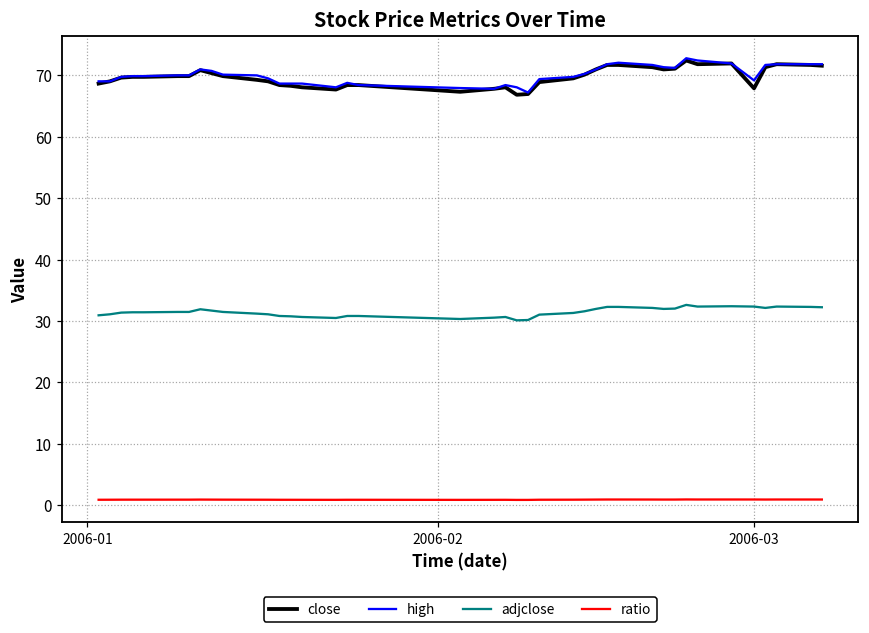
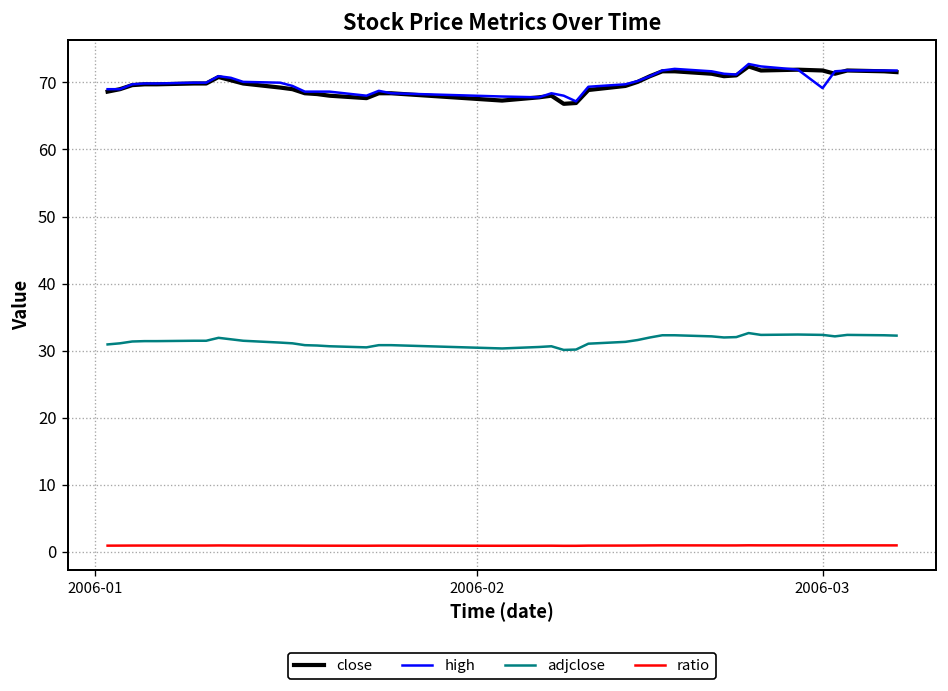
  {
    "close": {
-     "2006-03": 68
+     "2006-03": 72
    },
    "high": {
      "2006-03": 69
    },
    "adjclose": {
      "2006-03": 32
    },
    "ratio": {
      "2006-03": 1
    }
  }
